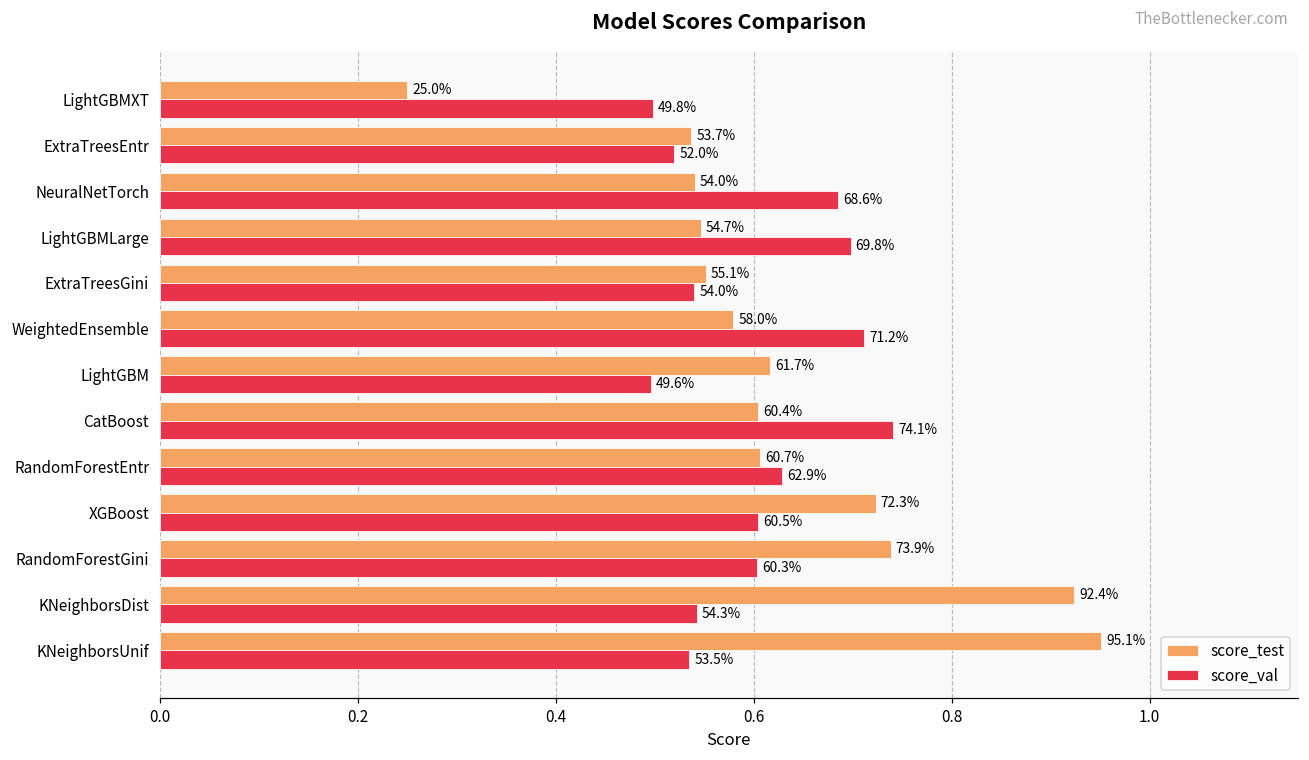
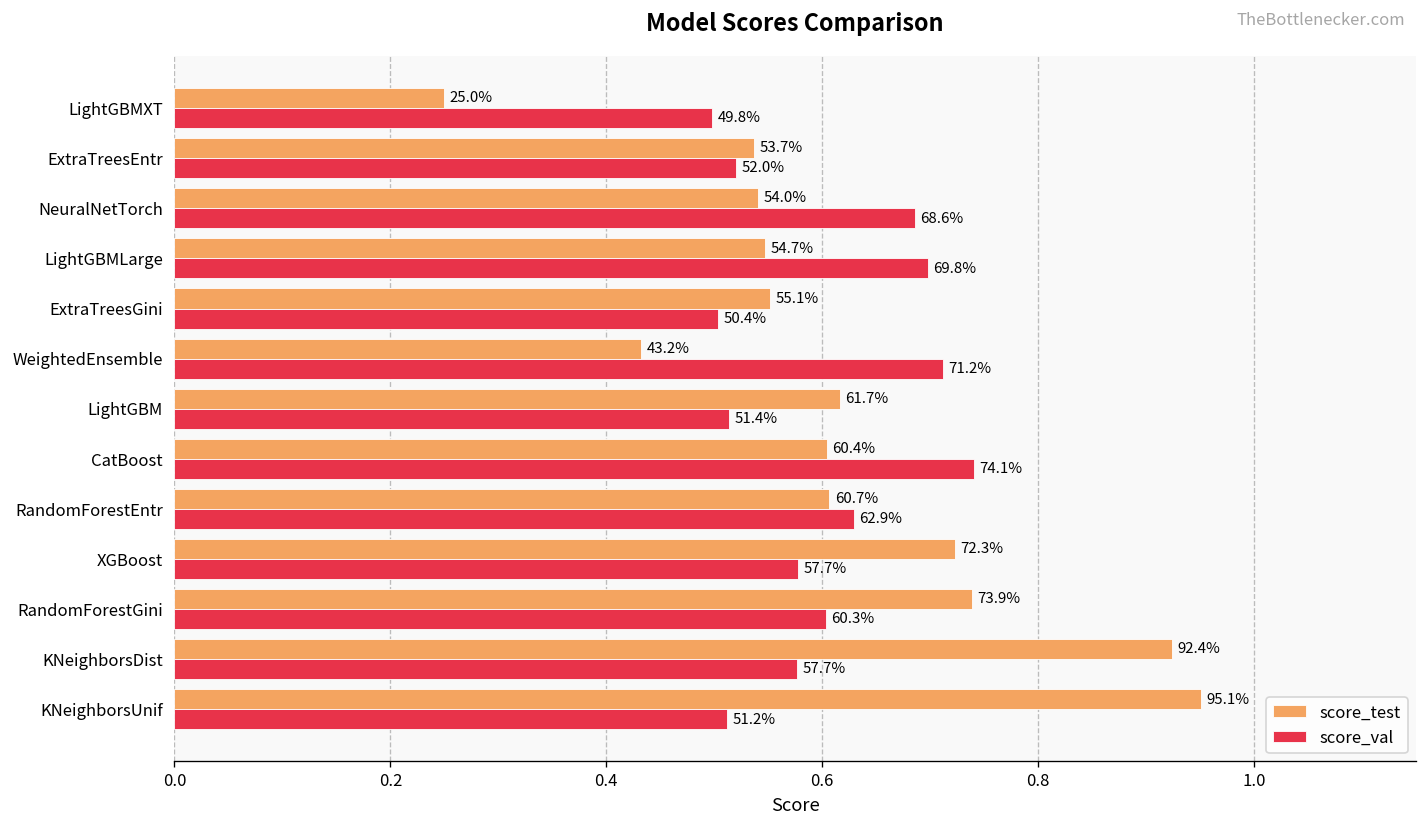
  {
    "score_test": {
      "LightGBMXT": "25.0%",
      "ExtraTreesEntr": "53.7%",
      "NeuralNetTorch": "54.0%",
      "LightGBMLarge": "54.7%",
      "ExtraTreesGini": "55.1%",
-     "WeightedEnsemble": "58.0%",
+     "WeightedEnsemble": "43.2%",
      "LightGBM": "61.7%",
      "CatBoost": "60.4%",
      "RandomForestEntr": "60.7%",
      "XGBoost": "72.3%",
      "RandomForestGini": "73.9%",
      "KNeighborsDist": "92.4%",
      "KNeighborsUnif": "95.1%"
    },
    "score_val": {
      "LightGBMXT": "49.8%",
      "ExtraTreesEntr": "52.0%",
      "NeuralNetTorch": "68.6%",
      "LightGBMLarge": "69.8%",
-     "ExtraTreesGini": "54.0%",
+     "ExtraTreesGini": "50.4%",
      "WeightedEnsemble": "71.2%",
-     "LightGBM": "49.6%",
+     "LightGBM": "51.4%",
      "CatBoost": "74.1%",
      "RandomForestEntr": "62.9%",
-     "XGBoost": "60.5%",
+     "XGBoost": "57.7%",
      "RandomForestGini": "60.3%",
-     "KNeighborsDist": "54.3%",
-     "KNeighborsUnif": "53.5%"
+     "KNeighborsDist": "57.7%",
+     "KNeighborsUnif": "51.2%"
    }
  }
